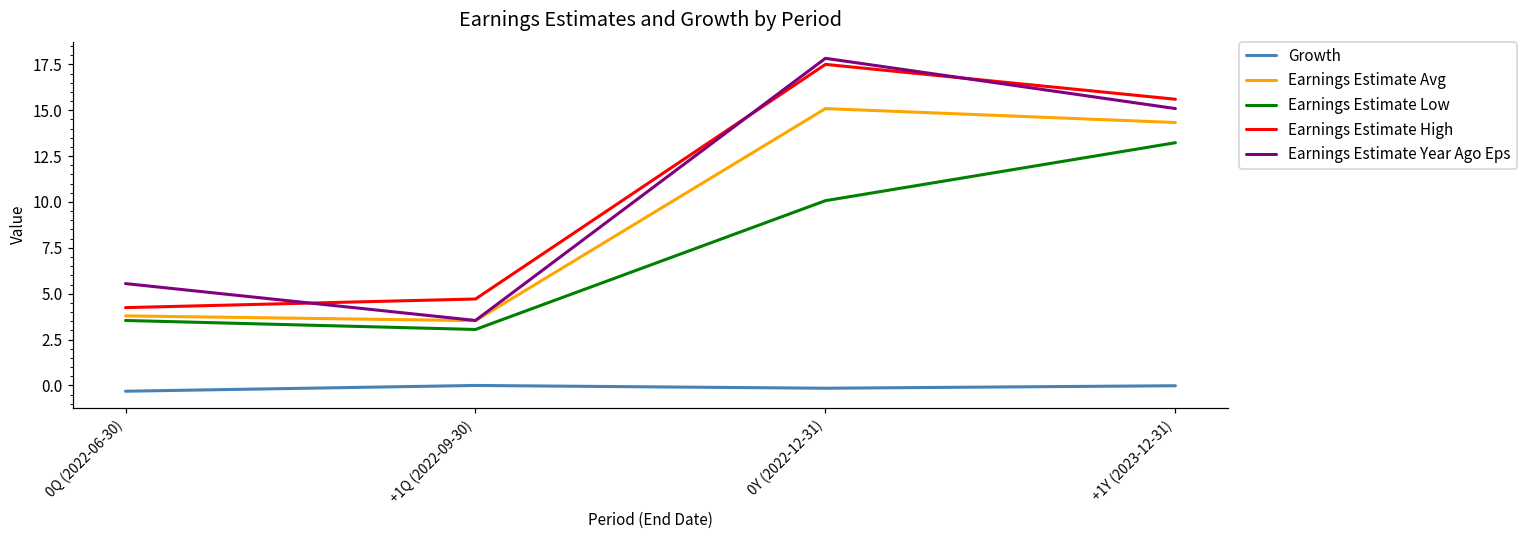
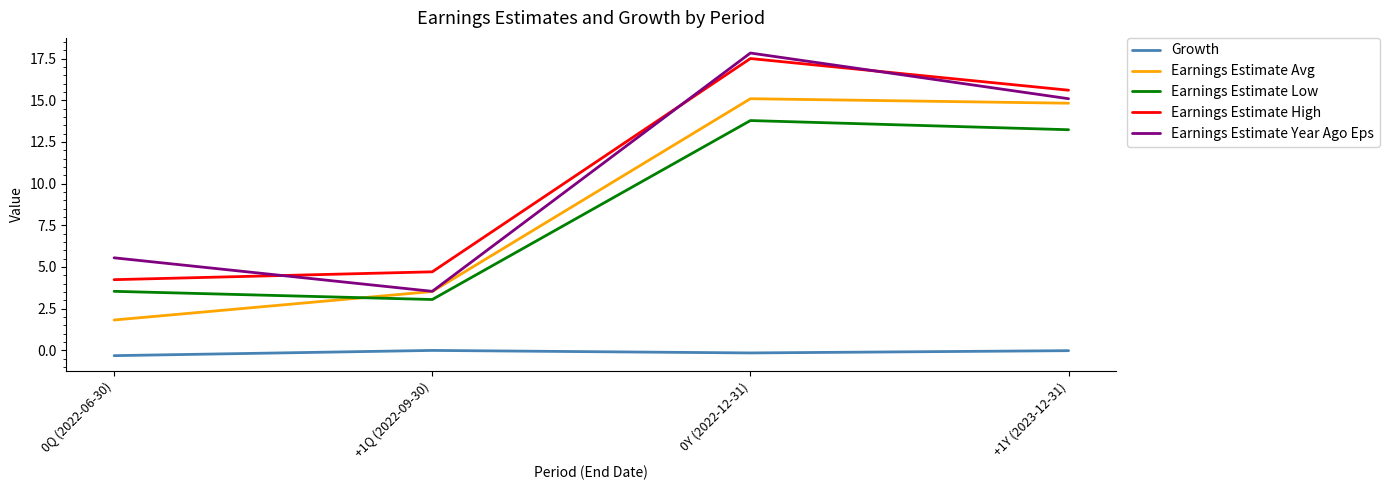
  {
    "Growth": {
      "0Q (2022-06-30)": -0.3,
      "+1Q (2022-09-30)": 0.0,
      "0Y (2022-12-31)": -0.2,
      "+1Y (2023-12-31)": 0.0
    },
    "Earnings Estimate Avg": {
-     "0Q (2022-06-30)": 3.8,
+     "0Q (2022-06-30)": 1.8,
      "0Y (2022-12-31)": 15.1,
-     "+1Y (2023-12-31)": 14.3
+     "+1Y (2023-12-31)": 14.8
    },
    "Earnings Estimate Low": {
      "0Q (2022-06-30)": 3.5,
      "+1Q (2022-09-30)": 3.1,
-     "0Y (2022-12-31)": 10.1,
+     "0Y (2022-12-31)": 13.8,
      "+1Y (2023-12-31)": 13.2
    },
    "Earnings Estimate High": {
      "0Q (2022-06-30)": 4.2,
      "+1Q (2022-09-30)": 4.7,
      "0Y (2022-12-31)": 17.5,
      "+1Y (2023-12-31)": 15.6
    },
    "Earnings Estimate Year Ago Eps": {
      "0Q (2022-06-30)": 5.6,
      "0Y (2022-12-31)": 17.8,
      "+1Y (2023-12-31)": 15.1
    }
  }
